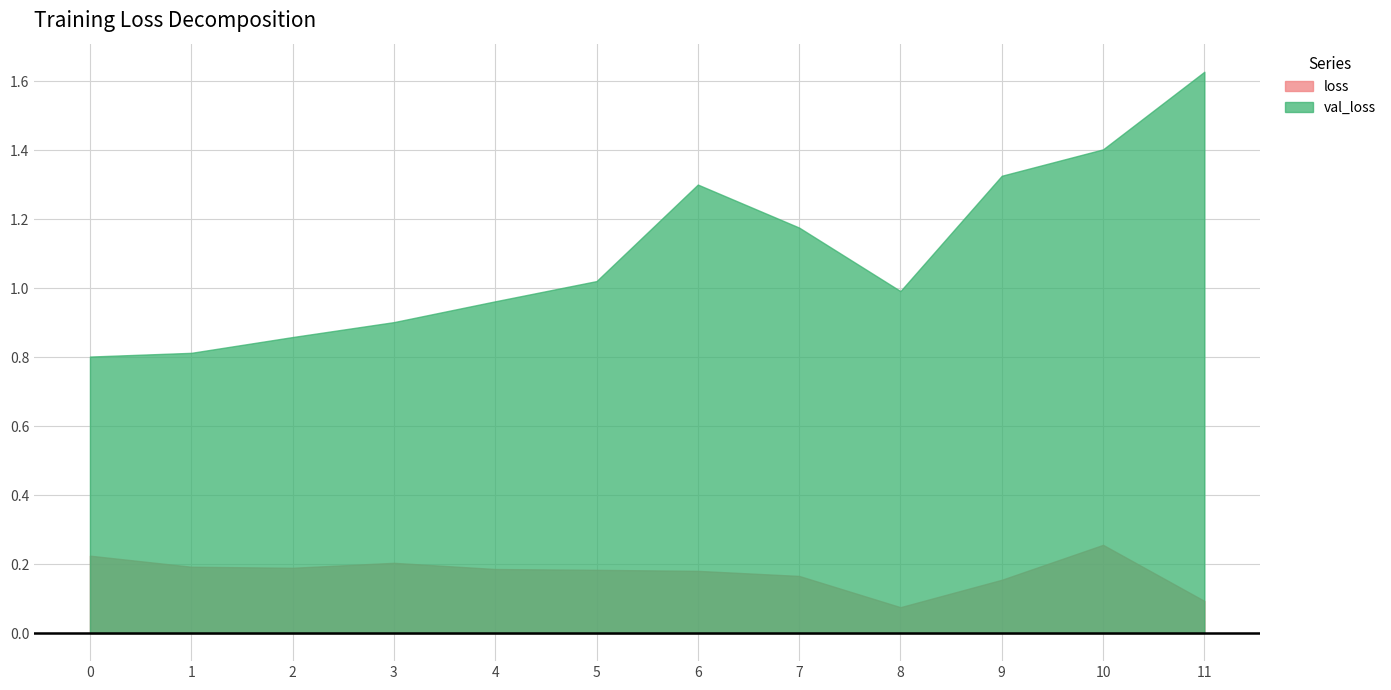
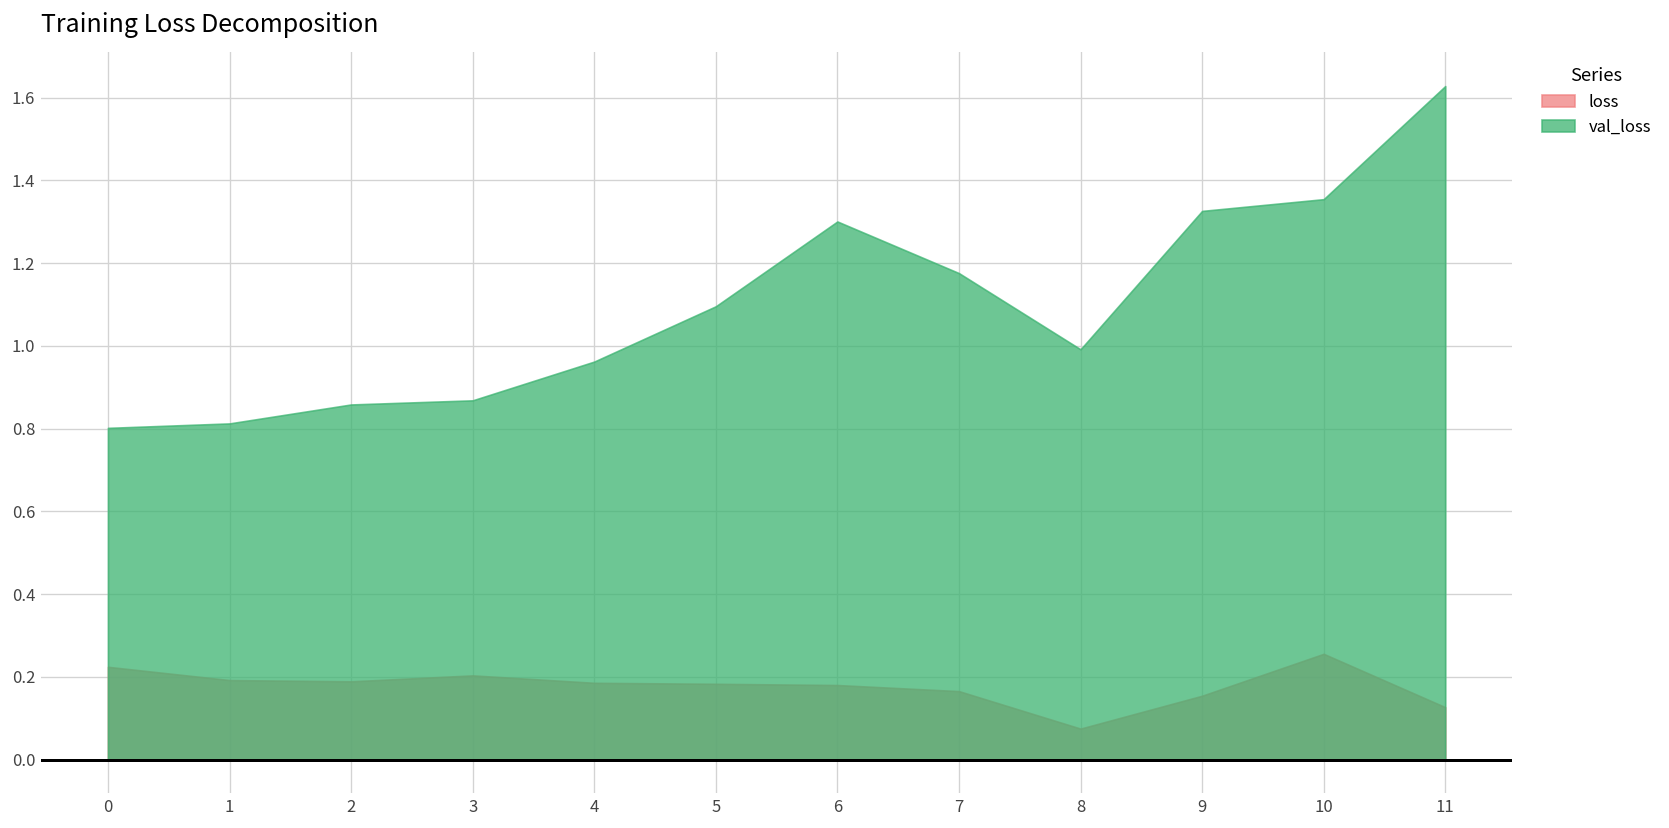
  {
    "loss": {
      "0": 0.22,
      "1": 0.19,
      "2": 0.19,
      "3": 0.20,
      "4": 0.19,
      "5": 0.18,
      "6": 0.18,
      "7": 0.17,
      "8": 0.08,
      "9": 0.15,
      "10": 0.26,
-     "11": 0.09
+     "11": 0.13
    },
    "val_loss": {
      "0": 0.80,
      "1": 0.81,
      "2": 0.86,
-     "3": 0.90,
+     "3": 0.87,
      "4": 0.96,
-     "5": 1.02,
+     "5": 1.10,
      "6": 1.30,
      "7": 1.18,
      "8": 0.99,
      "9": 1.33,
-     "10": 1.40,
+     "10": 1.35,
      "11": 1.63
    }
  }
